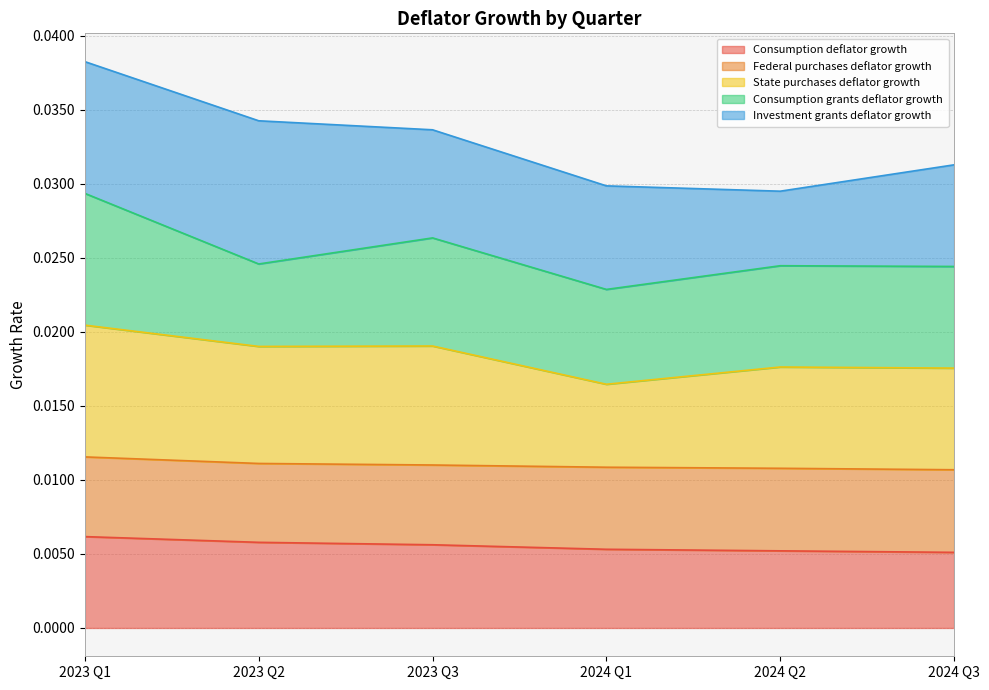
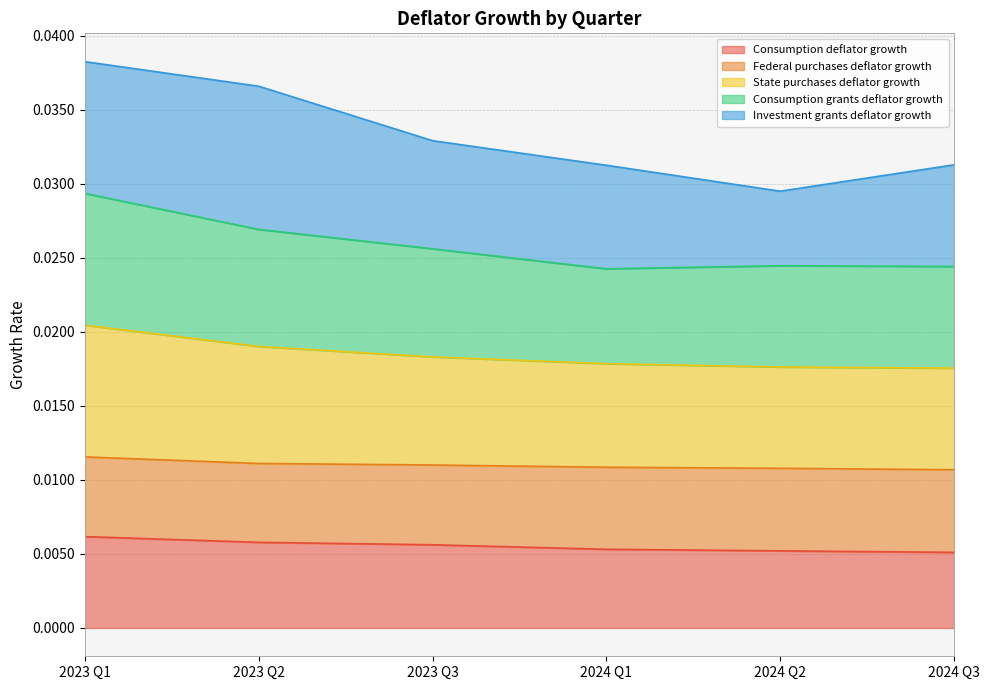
  {
    "State purchases deflator growth": {
      "2023 Q1": 0.0089,
      "2023 Q2": 0.0079,
-     "2023 Q3": 0.0080,
-     "2024 Q1": 0.0056,
+     "2023 Q3": 0.0073,
+     "2024 Q1": 0.0070,
      "2024 Q2": 0.0068,
      "2024 Q3": 0.0069
    },
    "Consumption grants deflator growth": {
      "2023 Q1": 0.0089,
-     "2023 Q2": 0.0056,
+     "2023 Q2": 0.0079,
      "2023 Q3": 0.0073,
      "2024 Q1": 0.0064,
      "2024 Q2": 0.0068,
      "2024 Q3": 0.0069
    },
    "Investment grants deflator growth": {
      "2023 Q1": 0.0089,
      "2023 Q2": 0.0097,
      "2023 Q3": 0.0073,
      "2024 Q1": 0.0070,
      "2024 Q2": 0.0050,
      "2024 Q3": 0.0069
    }
  }
